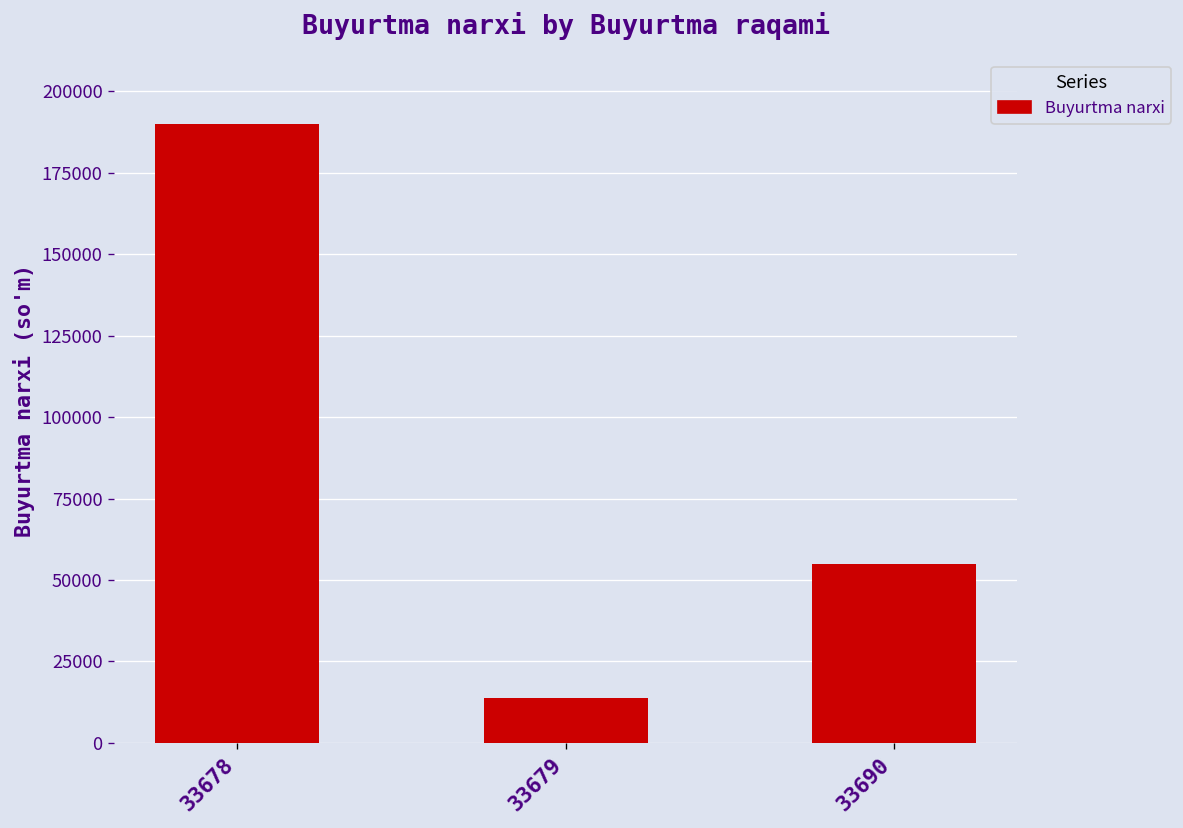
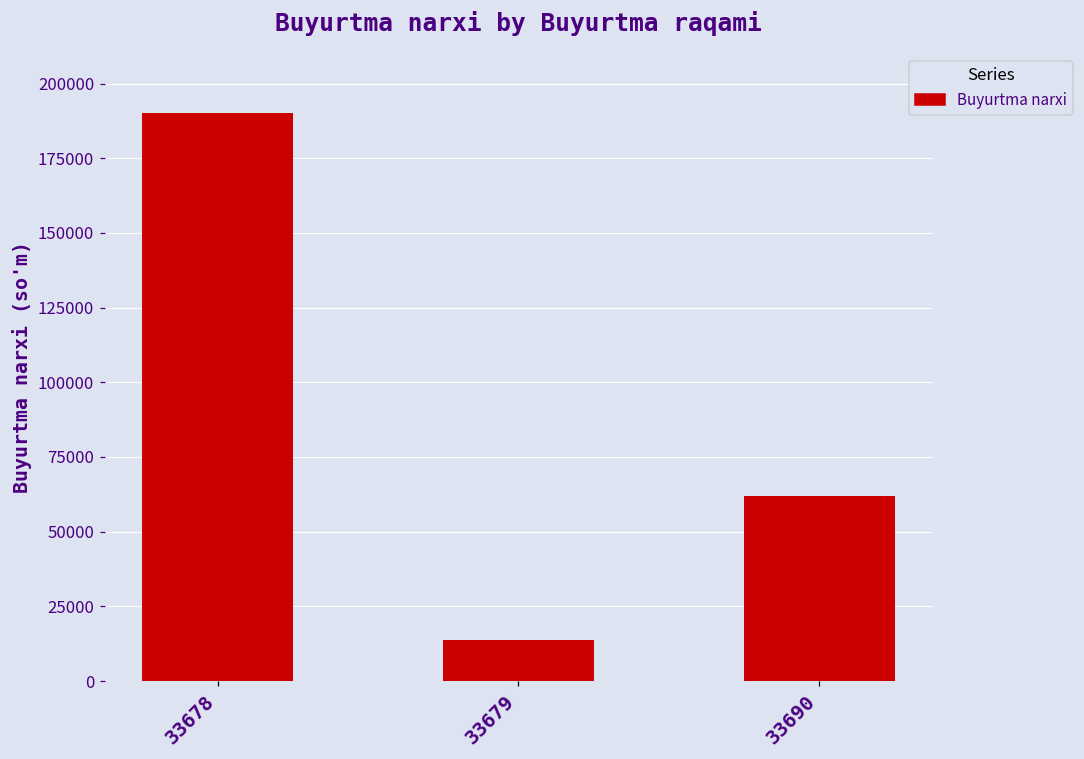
  {
    "33678": 190000,
    "33679": 14000,
-   "33690": 55000
+   "33690": 62000
  }
